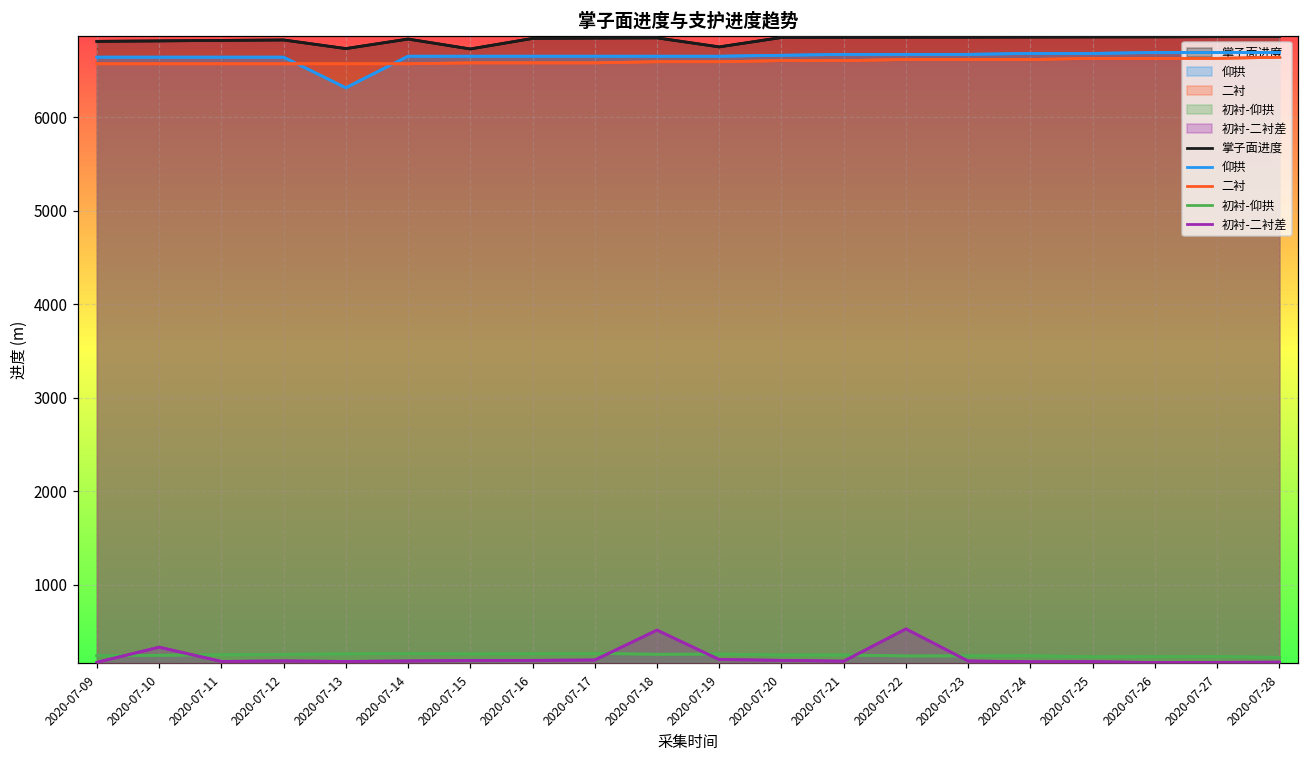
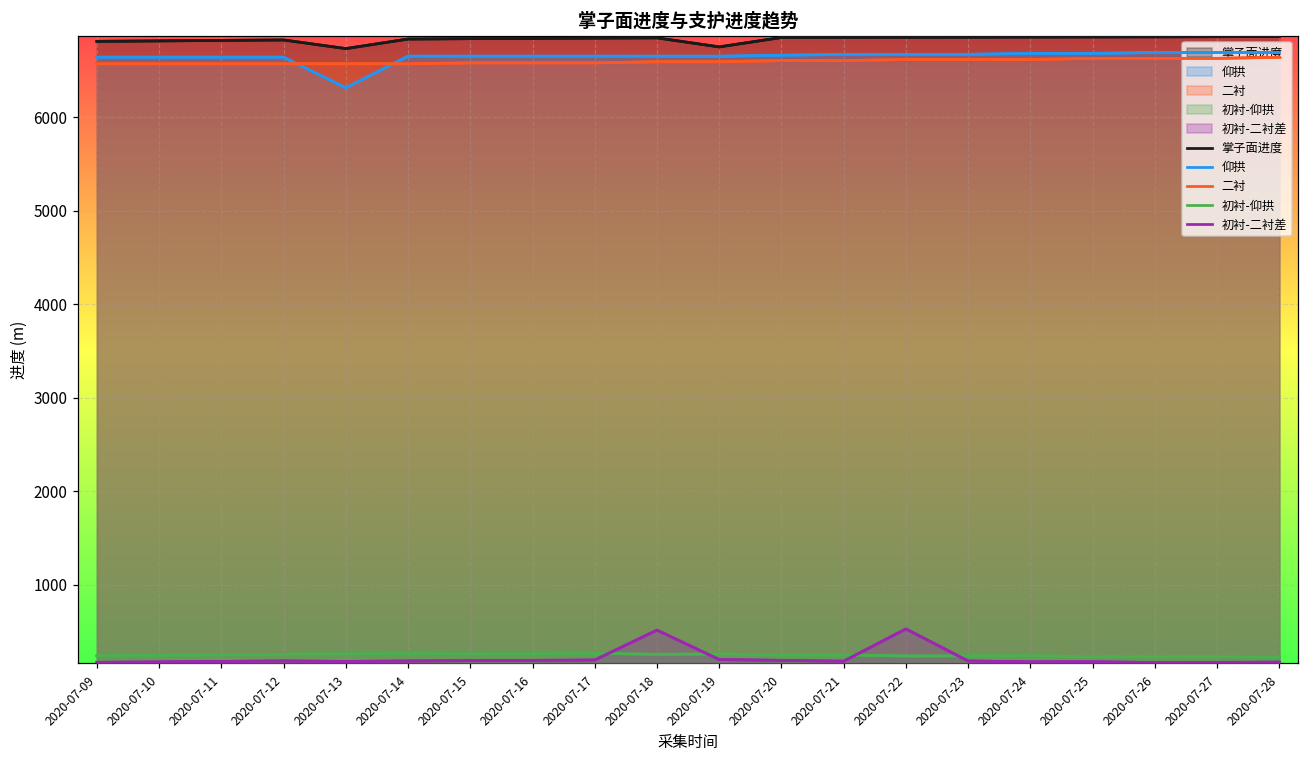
  {
    "掌子面进度": {
      "2020-07-09": 6800,
      "2020-07-10": 6800,
      "2020-07-11": 6800,
      "2020-07-12": 6800,
      "2020-07-13": 6700,
      "2020-07-14": 6800,
-     "2020-07-15": 6700,
+     "2020-07-15": 6800,
      "2020-07-16": 6800,
      "2020-07-17": 6800,
      "2020-07-18": 6900,
      "2020-07-19": 6800,
      "2020-07-20": 6900,
      "2020-07-21": 6900,
      "2020-07-22": 6900,
      "2020-07-23": 6900,
      "2020-07-24": 6900,
      "2020-07-25": 6900,
      "2020-07-26": 6900,
      "2020-07-27": 6900,
      "2020-07-28": 6900
    },
    "仰拱": {
      "2020-07-09": 6600,
      "2020-07-10": 6600,
      "2020-07-11": 6600,
      "2020-07-12": 6600,
      "2020-07-13": 6300,
      "2020-07-14": 6700,
      "2020-07-15": 6700,
      "2020-07-16": 6700,
      "2020-07-17": 6700,
      "2020-07-18": 6700,
      "2020-07-19": 6700,
      "2020-07-20": 6700,
      "2020-07-21": 6700,
      "2020-07-22": 6700,
      "2020-07-23": 6700,
      "2020-07-24": 6700,
      "2020-07-25": 6700,
      "2020-07-26": 6700
    },
    "二衬": {
      "2020-07-09": 6600,
      "2020-07-10": 6600,
      "2020-07-11": 6600,
      "2020-07-12": 6600,
      "2020-07-13": 6600,
      "2020-07-14": 6600,
      "2020-07-15": 6600,
      "2020-07-16": 6600,
      "2020-07-17": 6600,
      "2020-07-18": 6600,
      "2020-07-19": 6600,
      "2020-07-20": 6600,
      "2020-07-21": 6600,
      "2020-07-22": 6600,
      "2020-07-23": 6600,
      "2020-07-24": 6600,
      "2020-07-25": 6600,
      "2020-07-26": 6600
    },
    "初衬-仰拱": {
      "2020-07-09": 200,
      "2020-07-10": 200,
      "2020-07-11": 300,
      "2020-07-12": 300,
      "2020-07-13": 300,
      "2020-07-14": 300,
      "2020-07-15": 300,
      "2020-07-16": 300,
      "2020-07-17": 300,
      "2020-07-18": 300,
      "2020-07-19": 300,
      "2020-07-20": 200,
      "2020-07-21": 200,
      "2020-07-22": 200,
      "2020-07-23": 200,
      "2020-07-24": 200,
      "2020-07-25": 200,
      "2020-07-26": 200,
      "2020-07-27": 200,
      "2020-07-28": 200
    },
    "初衬-二衬差": {
      "2020-07-09": 200,
-     "2020-07-10": 300,
+     "2020-07-10": 200,
      "2020-07-11": 200,
      "2020-07-12": 200,
      "2020-07-13": 200,
      "2020-07-14": 200,
      "2020-07-15": 200,
      "2020-07-16": 200,
      "2020-07-17": 200,
      "2020-07-18": 500,
      "2020-07-19": 200,
      "2020-07-20": 200,
      "2020-07-21": 200,
      "2020-07-22": 500,
      "2020-07-23": 200,
      "2020-07-24": 200,
      "2020-07-25": 200,
      "2020-07-26": 200,
      "2020-07-27": 200,
      "2020-07-28": 200
    }
  }
